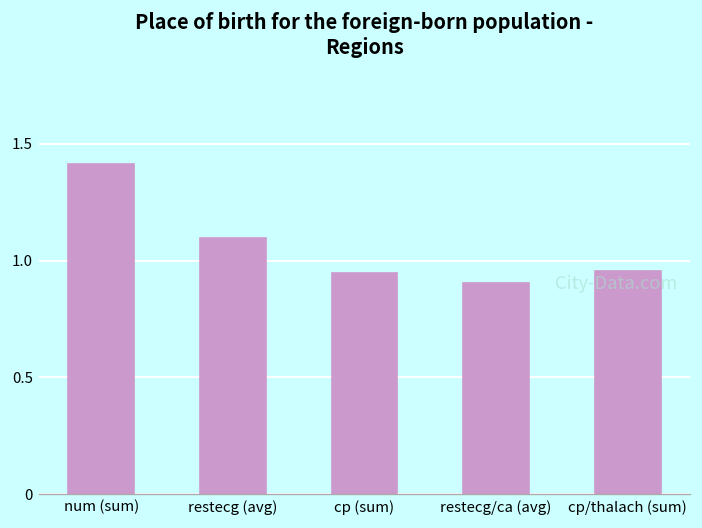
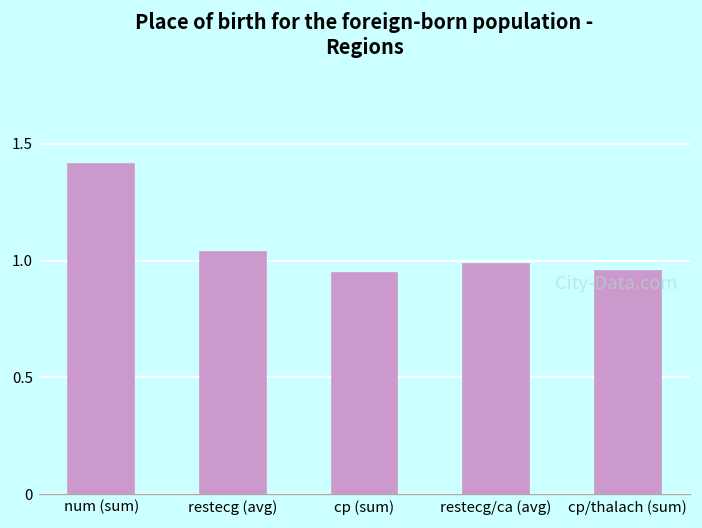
  {
    "num (sum)": 1.41,
-   "restecg (avg)": 1.09,
+   "restecg (avg)": 1.04,
    "cp (sum)": 0.95,
-   "restecg/ca (avg)": 0.90,
+   "restecg/ca (avg)": 0.99,
    "cp/thalach (sum)": 0.96
  }
